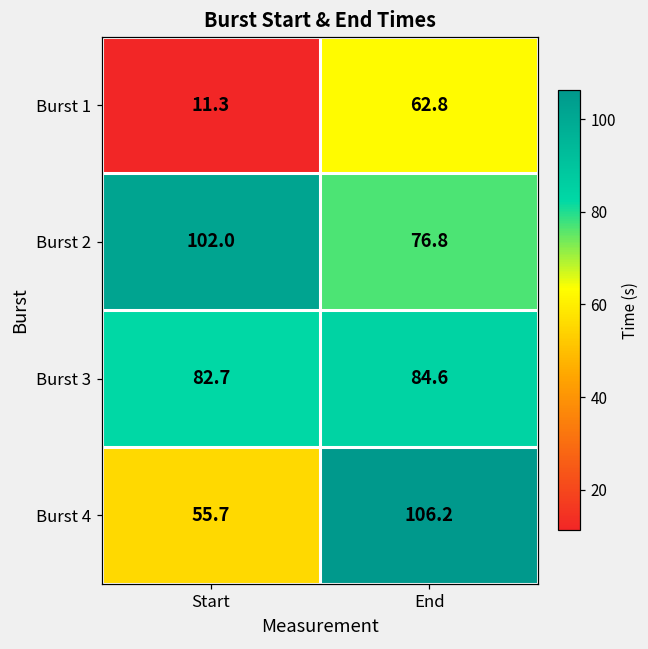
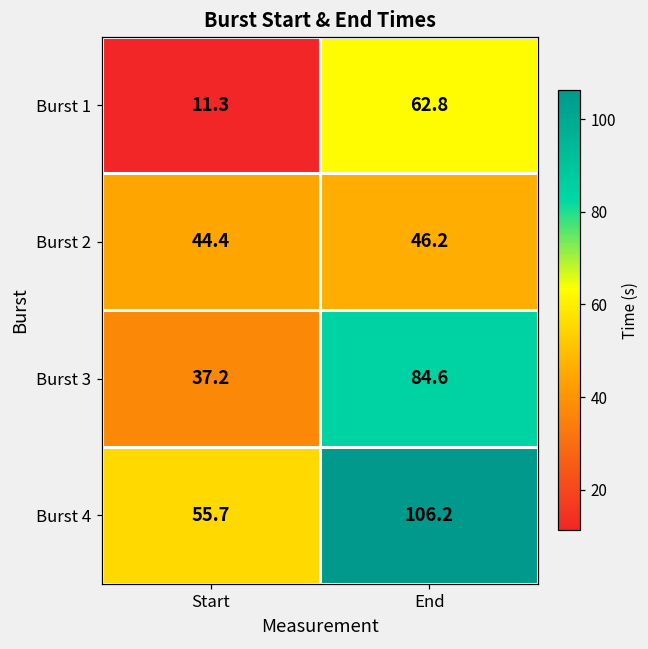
  {
    "Burst 1": {
      "Start": 11.3,
      "End": 62.8
    },
    "Burst 2": {
-     "Start": 102.0,
-     "End": 76.8
+     "Start": 44.4,
+     "End": 46.2
    },
    "Burst 3": {
-     "Start": 82.7,
+     "Start": 37.2,
      "End": 84.6
    },
    "Burst 4": {
      "Start": 55.7,
      "End": 106.2
    }
  }
